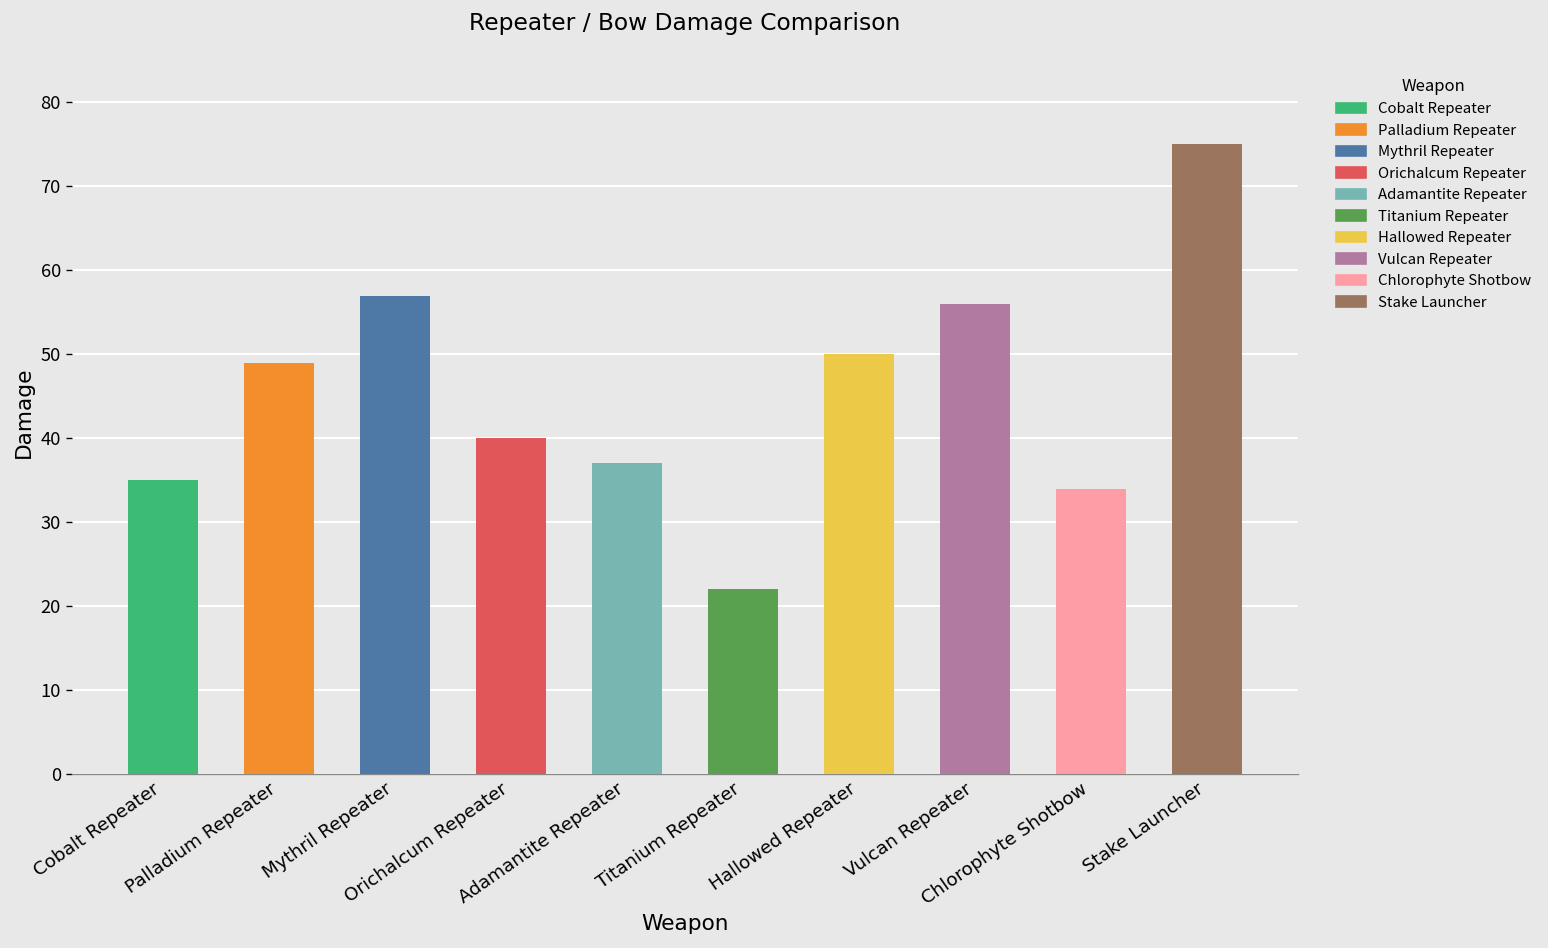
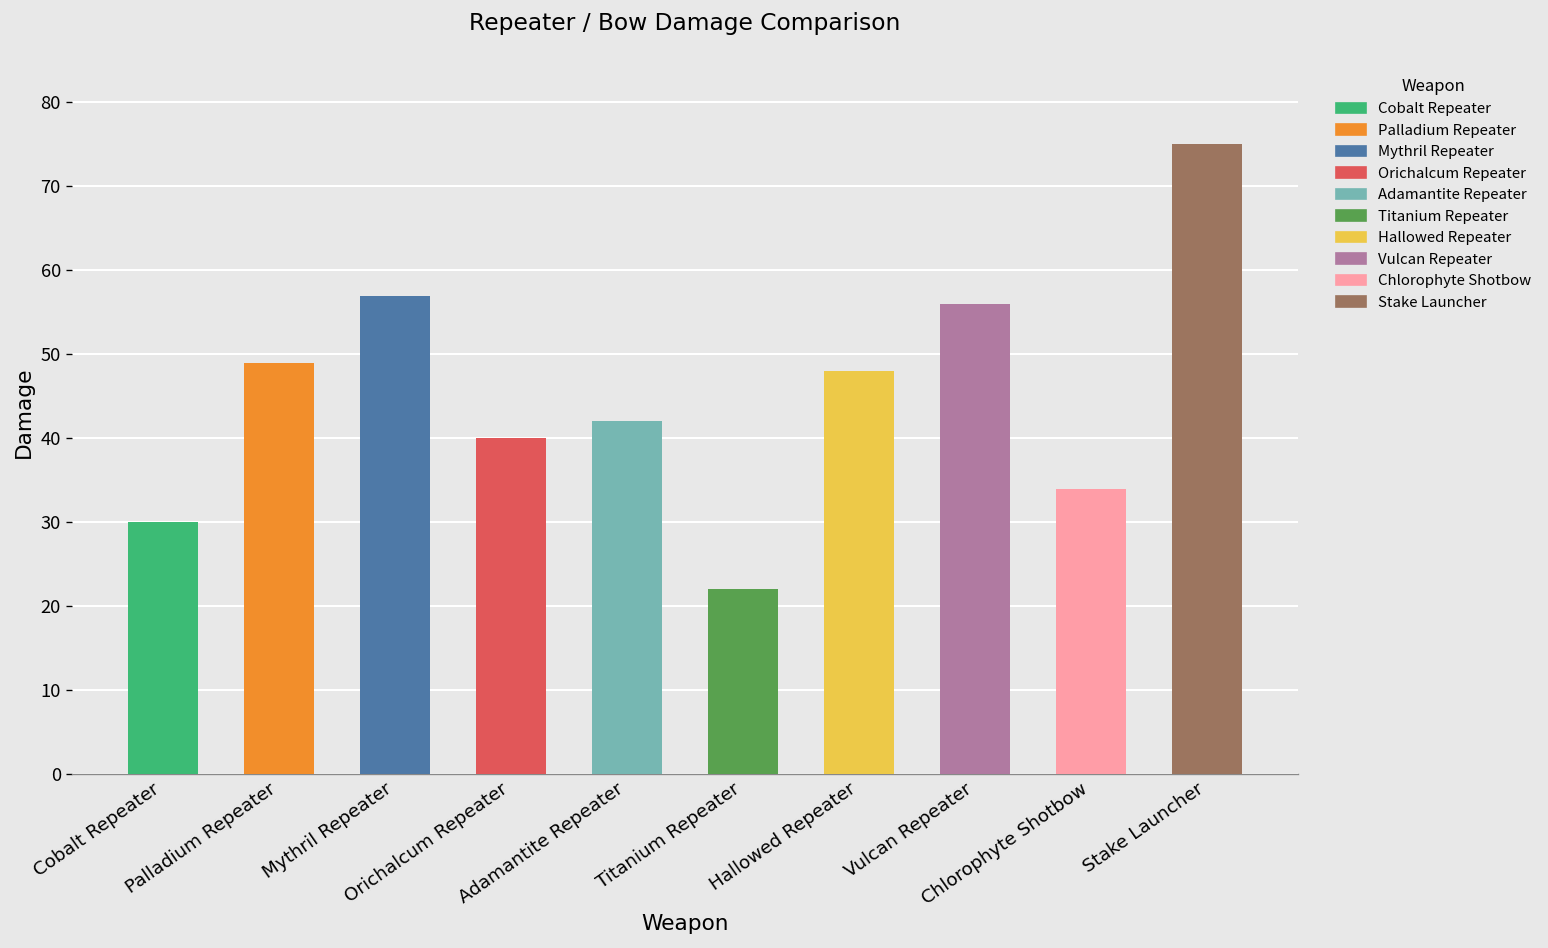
  {
-   "Cobalt Repeater": 35,
+   "Cobalt Repeater": 30,
    "Palladium Repeater": 49,
    "Mythril Repeater": 57,
    "Orichalcum Repeater": 40,
-   "Adamantite Repeater": 37,
+   "Adamantite Repeater": 42,
    "Titanium Repeater": 22,
-   "Hallowed Repeater": 50,
+   "Hallowed Repeater": 48,
    "Vulcan Repeater": 56,
    "Chlorophyte Shotbow": 34,
    "Stake Launcher": 75
  }
